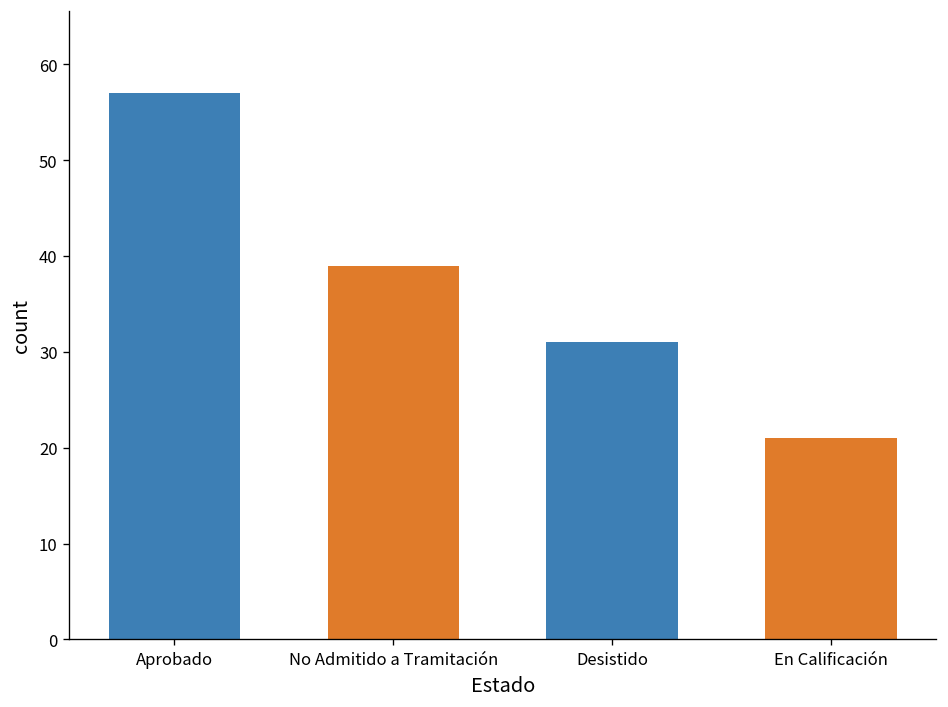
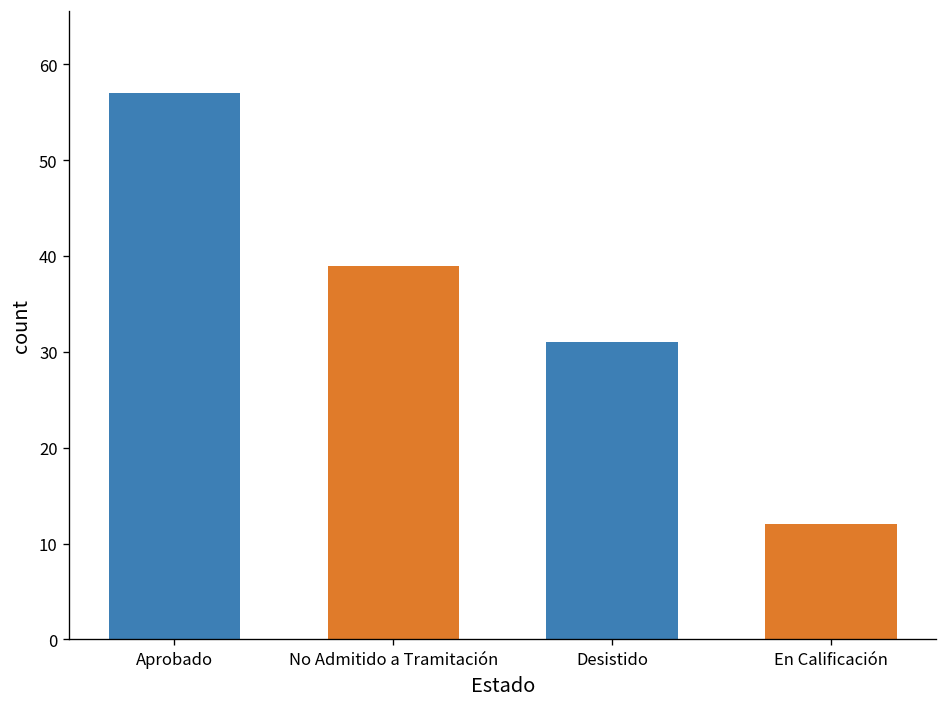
  {
    "Aprobado": 57,
    "No Admitido a Tramitación": 39,
    "Desistido": 31,
-   "En Calificación": 21
+   "En Calificación": 12
  }
